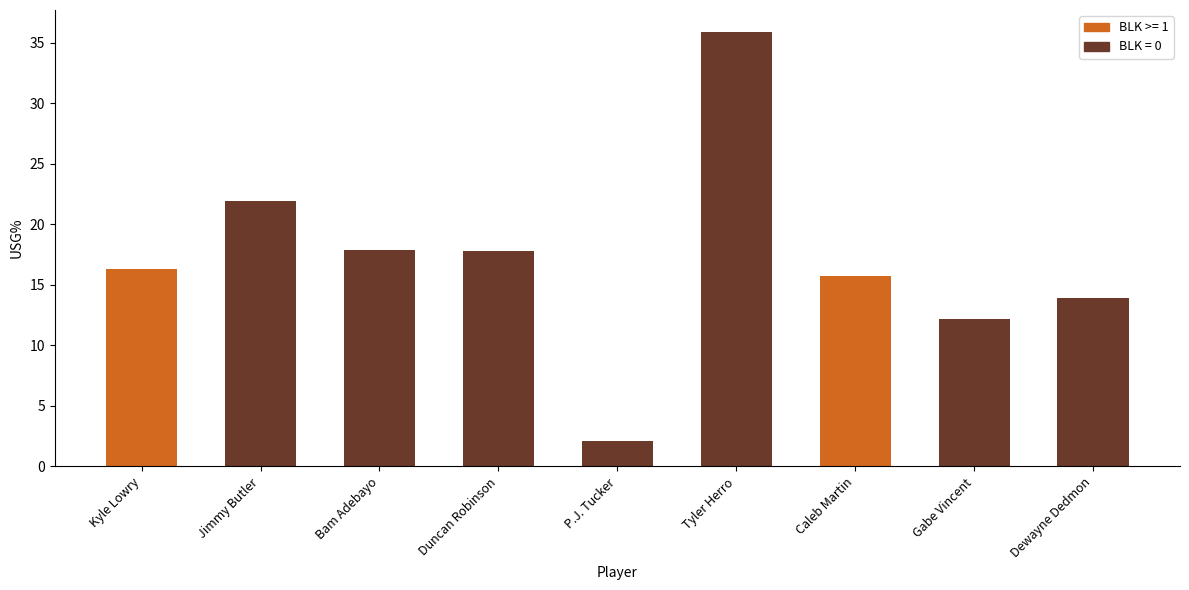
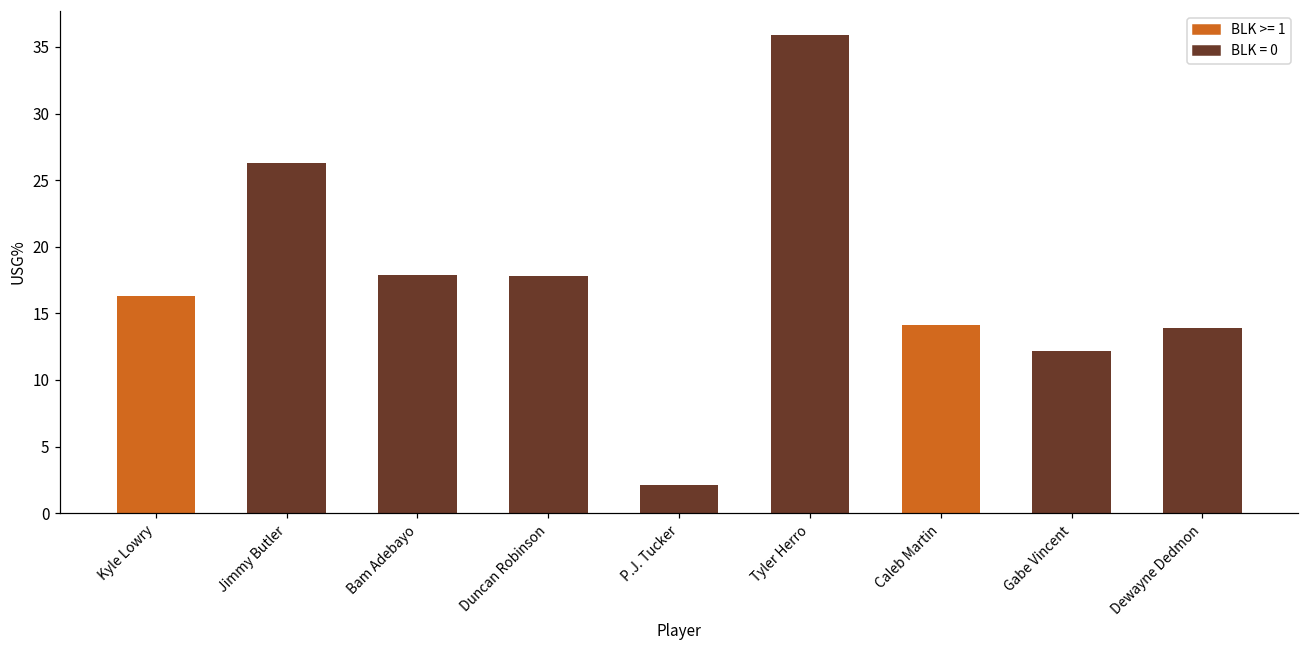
  {
    "Kyle Lowry": 16.3,
-   "Jimmy Butler": 21.9,
+   "Jimmy Butler": 26.3,
    "Bam Adebayo": 17.9,
    "Duncan Robinson": 17.8,
    "P.J. Tucker": 2.1,
    "Tyler Herro": 35.9,
-   "Caleb Martin": 15.7,
+   "Caleb Martin": 14.1,
    "Gabe Vincent": 12.2,
    "Dewayne Dedmon": 13.9
  }
